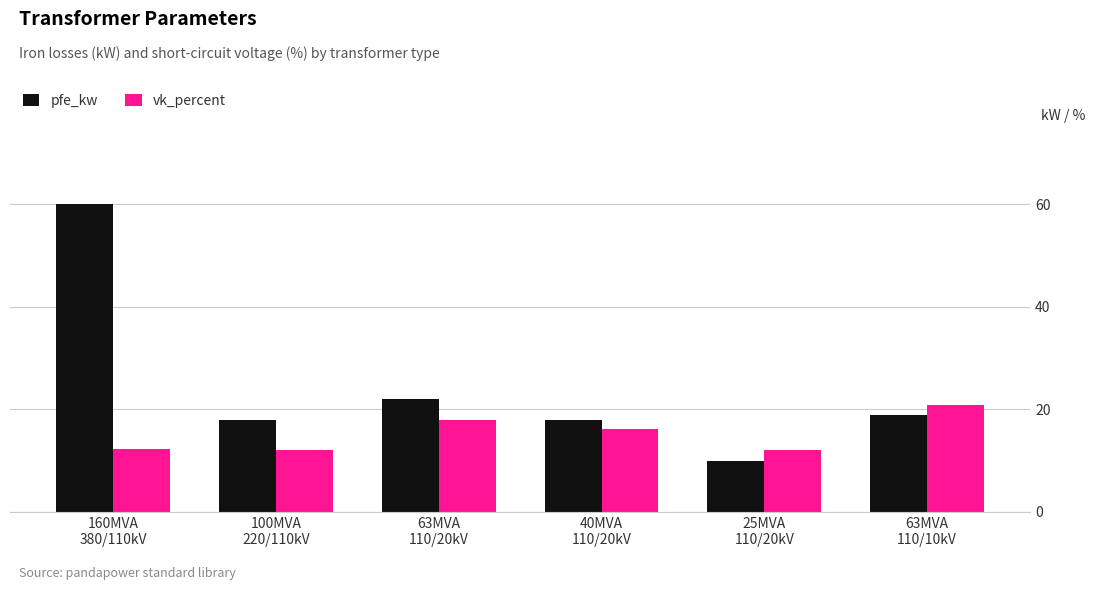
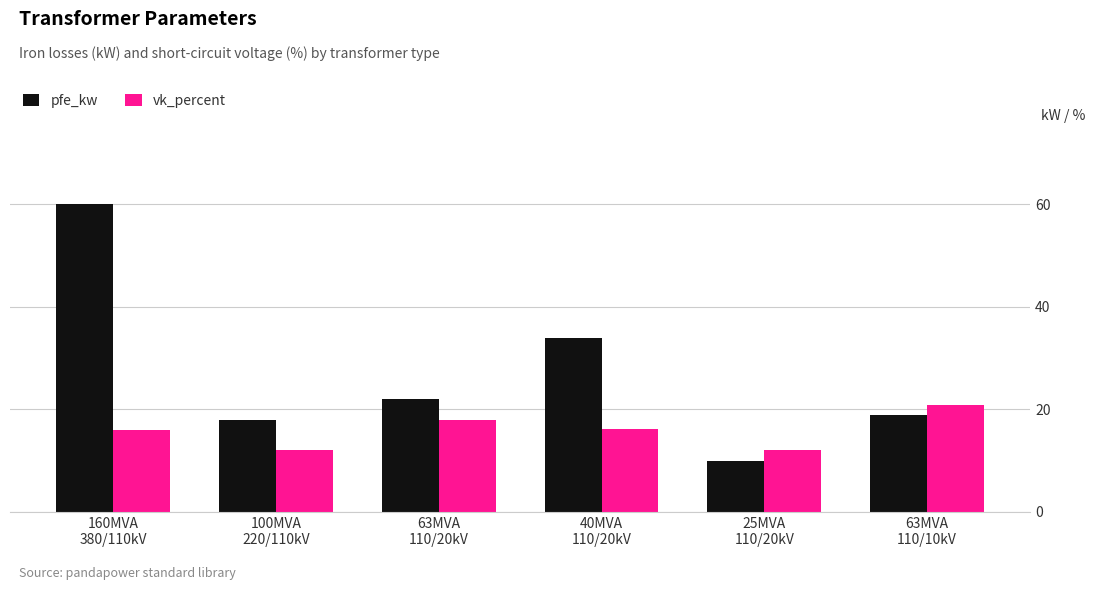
  {
    "pfe_kw": {
      "160MVA 380/110kV": 60,
      "100MVA 220/110kV": 18,
      "63MVA 110/20kV": 22,
-     "40MVA 110/20kV": 18,
+     "40MVA 110/20kV": 34,
      "25MVA 110/20kV": 10,
      "63MVA 110/10kV": 19
    },
    "vk_percent": {
-     "160MVA 380/110kV": 12,
+     "160MVA 380/110kV": 16,
      "100MVA 220/110kV": 12,
      "63MVA 110/20kV": 18,
      "40MVA 110/20kV": 16,
      "25MVA 110/20kV": 12,
      "63MVA 110/10kV": 21
    }
  }
